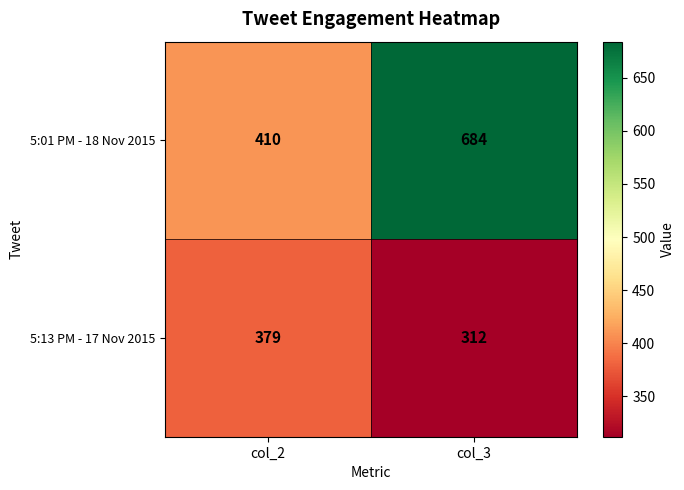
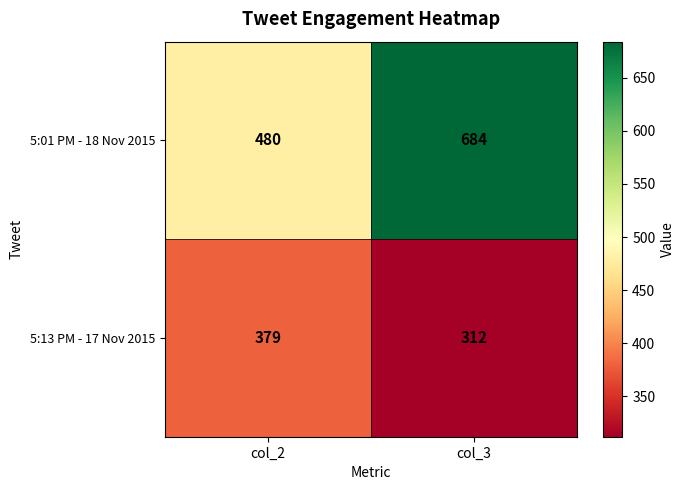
  {
    "5:01 PM - 18 Nov 2015": {
-     "col_2": 410,
+     "col_2": 480,
      "col_3": 684
    },
    "5:13 PM - 17 Nov 2015": {
      "col_2": 379,
      "col_3": 312
    }
  }
